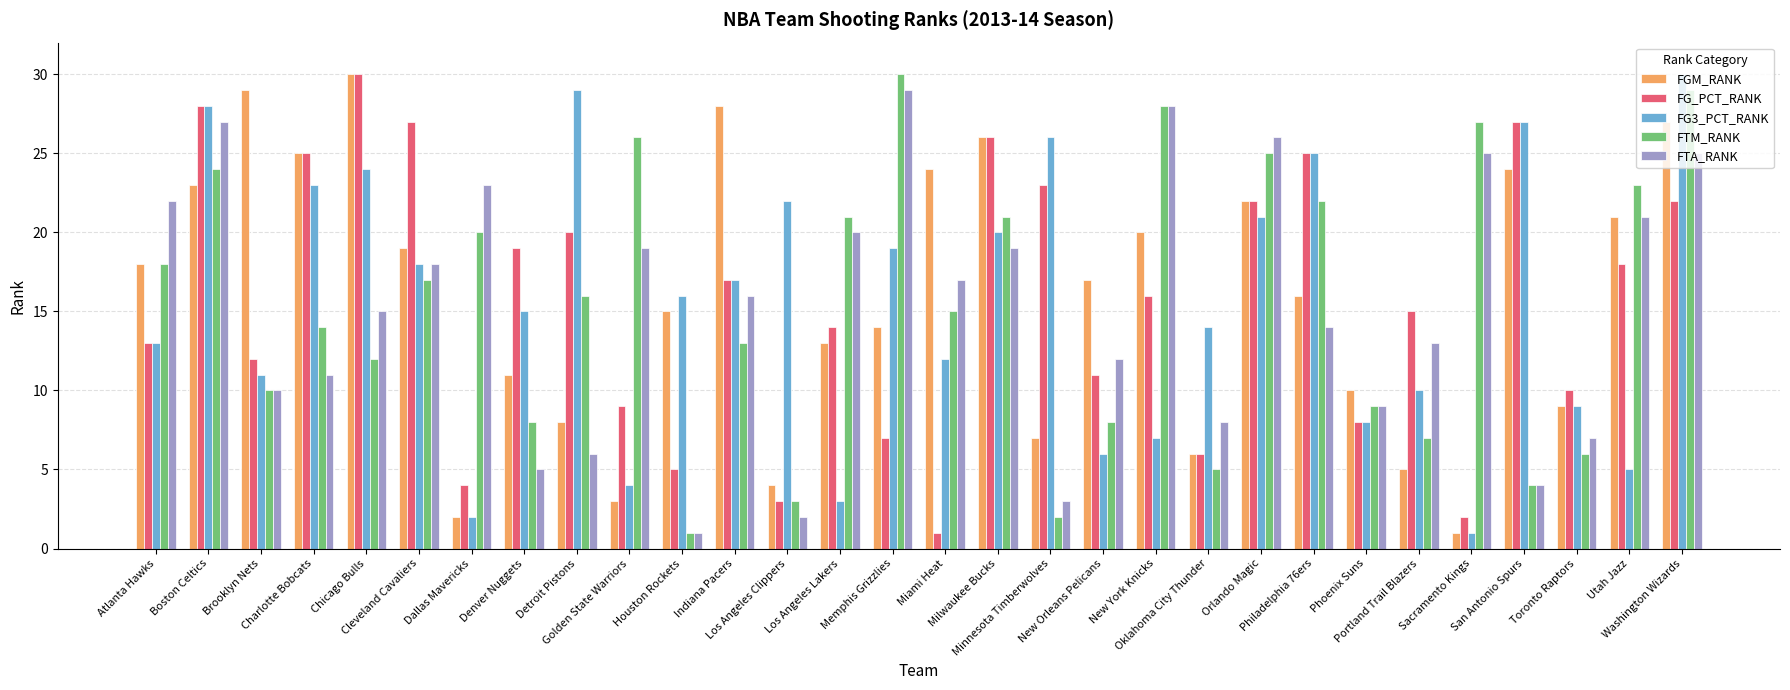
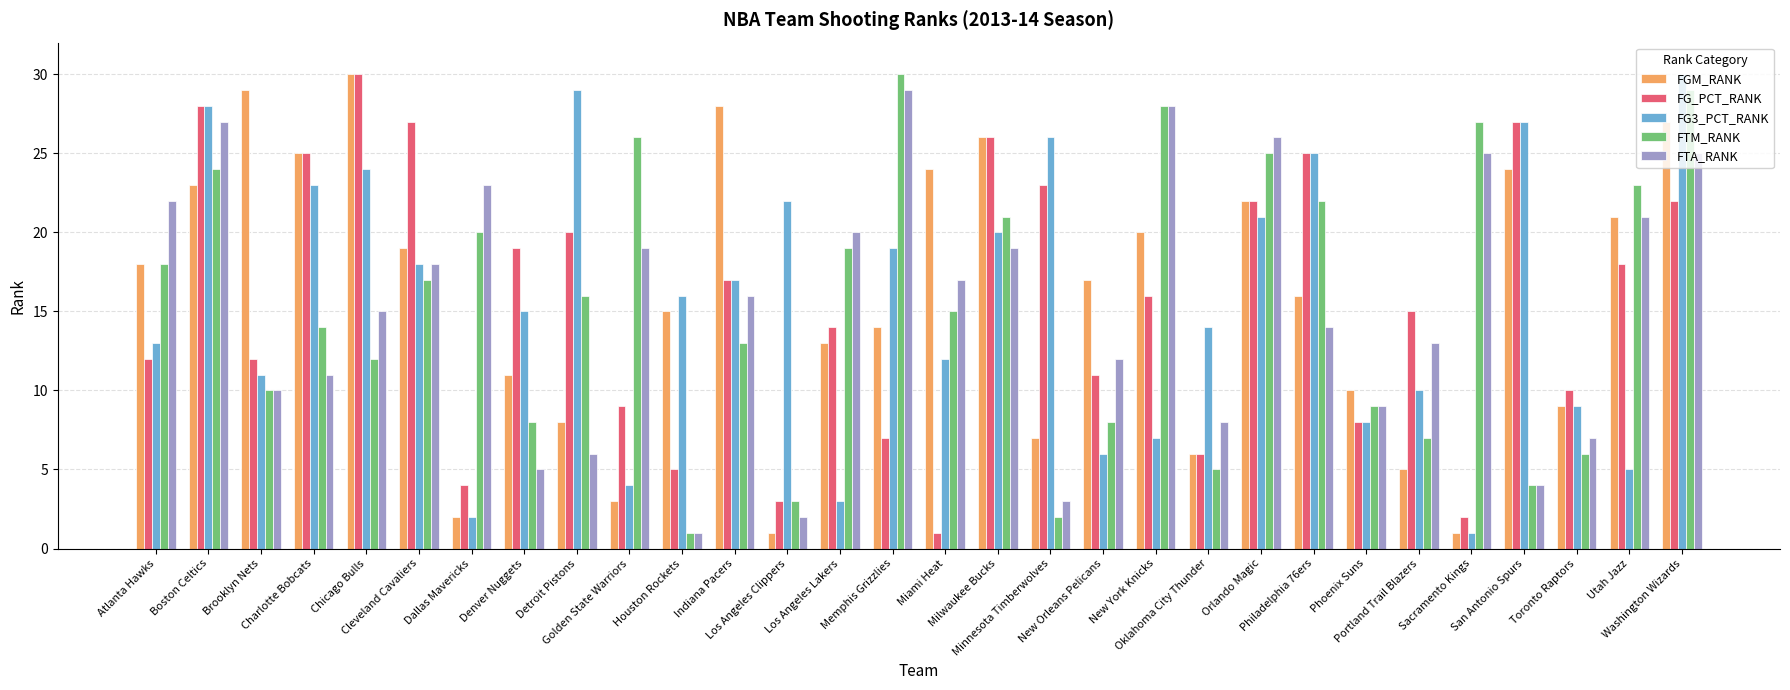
  {
    "FGM_RANK": {
      "Atlanta Hawks": 18,
      "Boston Celtics": 23,
      "Brooklyn Nets": 29,
      "Charlotte Bobcats": 25,
      "Chicago Bulls": 30,
      "Cleveland Cavaliers": 19,
      "Dallas Mavericks": 2,
      "Denver Nuggets": 11,
      "Detroit Pistons": 8,
      "Golden State Warriors": 3,
      "Houston Rockets": 15,
      "Indiana Pacers": 28,
-     "Los Angeles Clippers": 4,
+     "Los Angeles Clippers": 1,
      "Los Angeles Lakers": 13,
      "Memphis Grizzlies": 14,
      "Miami Heat": 24,
      "Milwaukee Bucks": 26,
      "Minnesota Timberwolves": 7,
      "New Orleans Pelicans": 17,
      "New York Knicks": 20,
      "Oklahoma City Thunder": 6,
      "Orlando Magic": 22,
      "Philadelphia 76ers": 16,
      "Phoenix Suns": 10,
      "Portland Trail Blazers": 5,
      "Sacramento Kings": 1,
      "San Antonio Spurs": 24,
      "Toronto Raptors": 9,
      "Utah Jazz": 21
    },
    "FG_PCT_RANK": {
-     "Atlanta Hawks": 13,
+     "Atlanta Hawks": 12,
      "Boston Celtics": 28,
      "Brooklyn Nets": 12,
      "Charlotte Bobcats": 25,
      "Chicago Bulls": 30,
      "Cleveland Cavaliers": 27,
      "Dallas Mavericks": 4,
      "Denver Nuggets": 19,
      "Detroit Pistons": 20,
      "Golden State Warriors": 9,
      "Houston Rockets": 5,
      "Indiana Pacers": 17,
      "Los Angeles Clippers": 3,
      "Los Angeles Lakers": 14,
      "Memphis Grizzlies": 7,
      "Miami Heat": 1,
      "Milwaukee Bucks": 26,
      "Minnesota Timberwolves": 23,
      "New Orleans Pelicans": 11,
      "New York Knicks": 16,
      "Oklahoma City Thunder": 6,
      "Orlando Magic": 22,
      "Philadelphia 76ers": 25,
      "Phoenix Suns": 8,
      "Portland Trail Blazers": 15,
      "Sacramento Kings": 2,
      "San Antonio Spurs": 27,
      "Toronto Raptors": 10,
      "Utah Jazz": 18,
      "Washington Wizards": 22
    },
    "FTM_RANK": {
      "Atlanta Hawks": 18,
      "Boston Celtics": 24,
      "Brooklyn Nets": 10,
      "Charlotte Bobcats": 14,
      "Chicago Bulls": 12,
      "Cleveland Cavaliers": 17,
      "Dallas Mavericks": 20,
      "Denver Nuggets": 8,
      "Detroit Pistons": 16,
      "Golden State Warriors": 26,
      "Houston Rockets": 1,
      "Indiana Pacers": 13,
      "Los Angeles Clippers": 3,
-     "Los Angeles Lakers": 21,
+     "Los Angeles Lakers": 19,
      "Memphis Grizzlies": 30,
      "Miami Heat": 15,
      "Milwaukee Bucks": 21,
      "Minnesota Timberwolves": 2,
      "New Orleans Pelicans": 8,
      "New York Knicks": 28,
      "Oklahoma City Thunder": 5,
      "Orlando Magic": 25,
      "Philadelphia 76ers": 22,
      "Phoenix Suns": 9,
      "Portland Trail Blazers": 7,
      "Sacramento Kings": 27,
      "San Antonio Spurs": 4,
      "Toronto Raptors": 6,
      "Utah Jazz": 23
    }
  }
